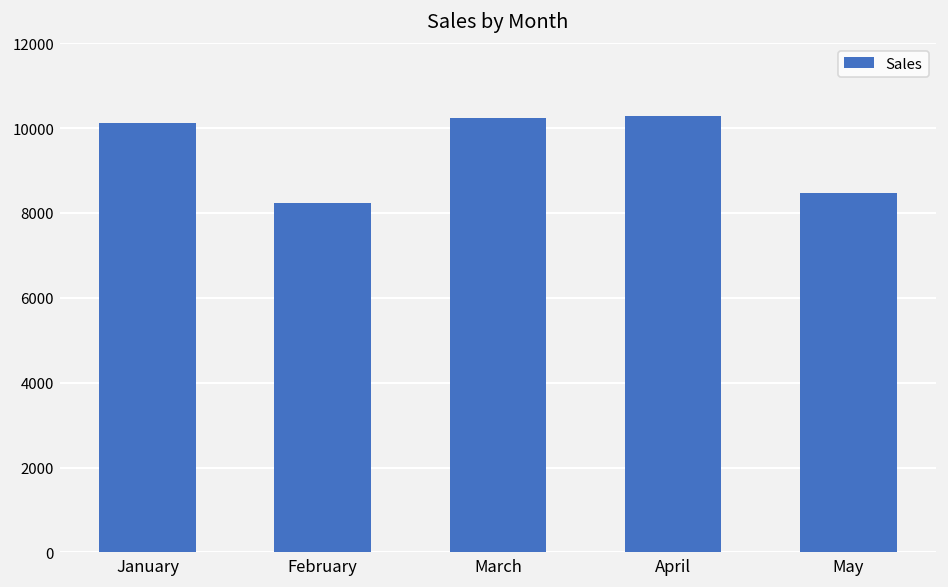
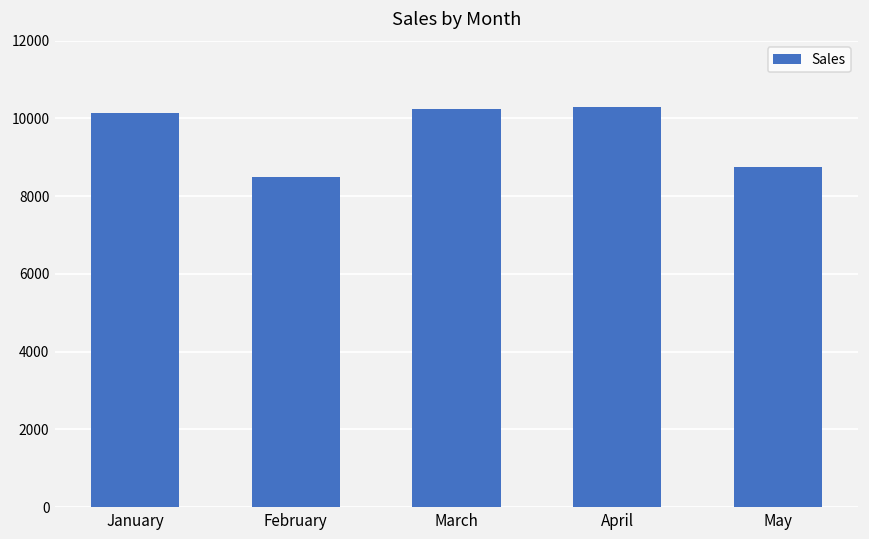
  {
    "January": 10100,
-   "February": 8200,
+   "February": 8500,
    "March": 10200,
    "April": 10300,
-   "May": 8500
+   "May": 8800
  }
